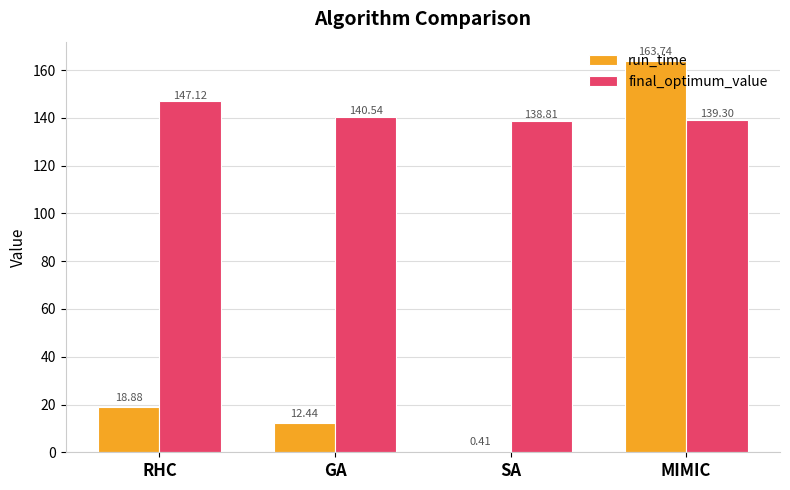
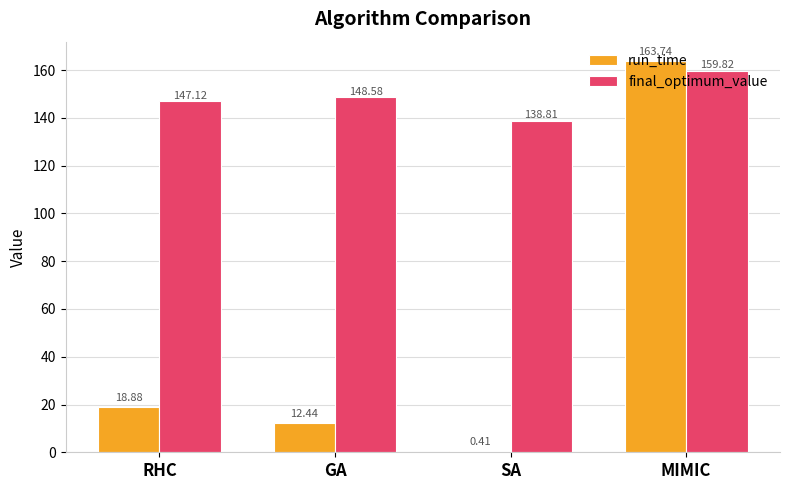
  {
    "run_time": {
      "RHC": 18.88,
      "GA": 12.44,
      "SA": 0.41,
      "MIMIC": 163.74
    },
    "final_optimum_value": {
      "RHC": 147.12,
-     "GA": 140.54,
+     "GA": 148.58,
      "SA": 138.81,
-     "MIMIC": 139.30
+     "MIMIC": 159.82
    }
  }
